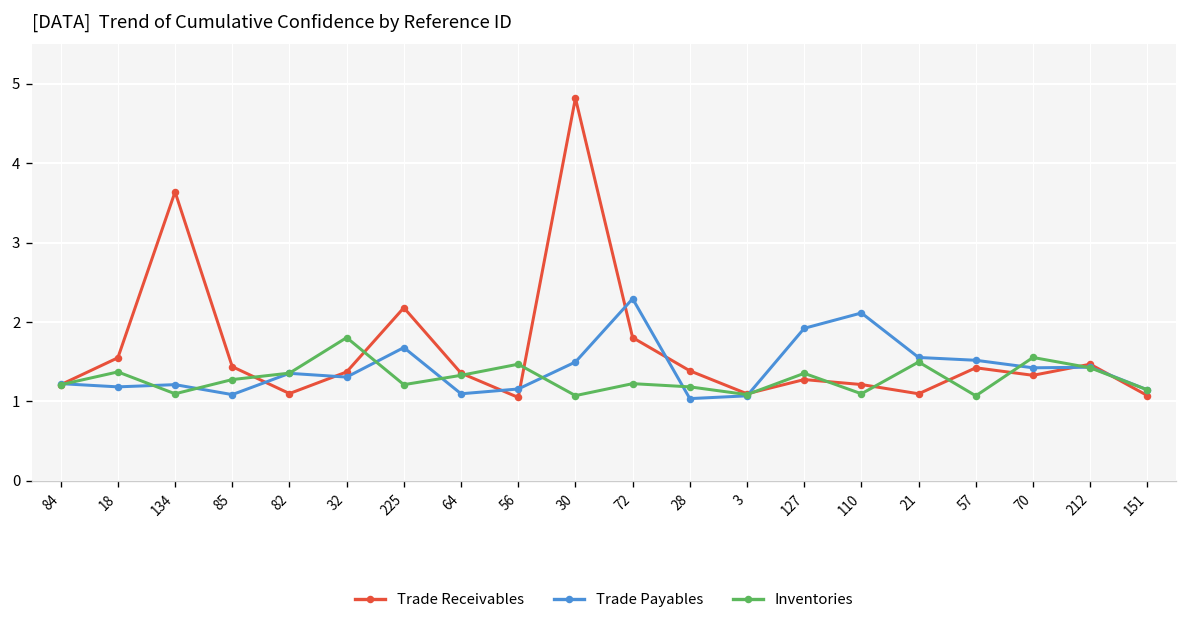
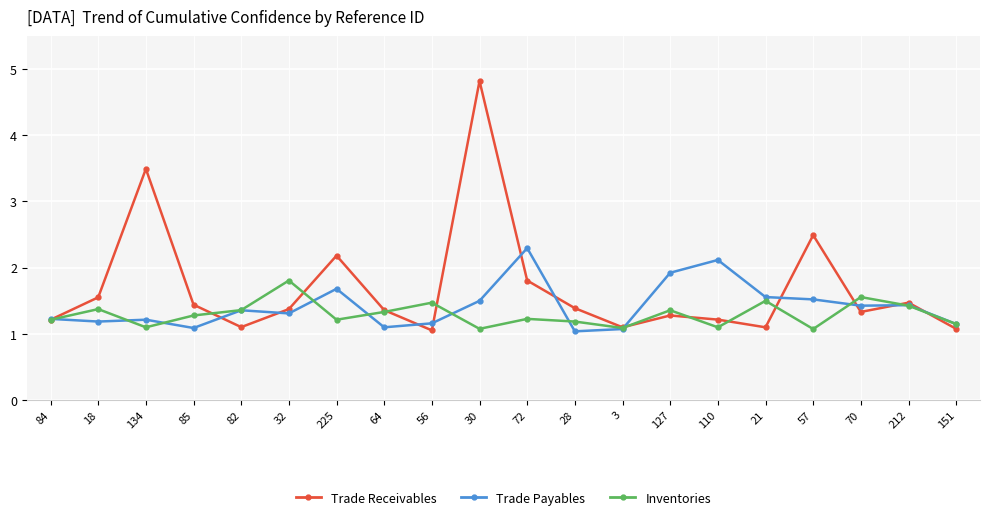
  {
    "Trade Receivables": {
      "18": 1.5,
-     "134": 3.6,
+     "134": 3.5,
      "85": 1.4,
      "82": 1.1,
      "32": 1.4,
      "225": 2.2,
      "56": 1.1,
      "30": 4.8,
      "72": 1.8,
      "28": 1.4,
      "127": 1.3,
      "110": 1.2,
      "21": 1.1,
-     "57": 1.4,
+     "57": 2.5,
      "70": 1.3,
      "151": 1.1
    },
    "Trade Payables": {
      "18": 1.2,
      "134": 1.2,
      "85": 1.1,
      "32": 1.3,
      "225": 1.7,
      "64": 1.1,
      "56": 1.2,
      "30": 1.5,
      "72": 2.3,
      "28": 1.0,
      "127": 1.9,
      "110": 2.1,
      "21": 1.6,
      "57": 1.5,
      "70": 1.4
    },
    "Inventories": {
      "18": 1.4,
      "134": 1.1,
      "85": 1.3,
      "32": 1.8,
      "225": 1.2,
      "56": 1.5,
      "30": 1.1,
      "72": 1.2,
      "28": 1.2,
      "127": 1.4,
      "110": 1.1,
      "21": 1.5,
      "57": 1.1,
      "70": 1.6
    }
  }
